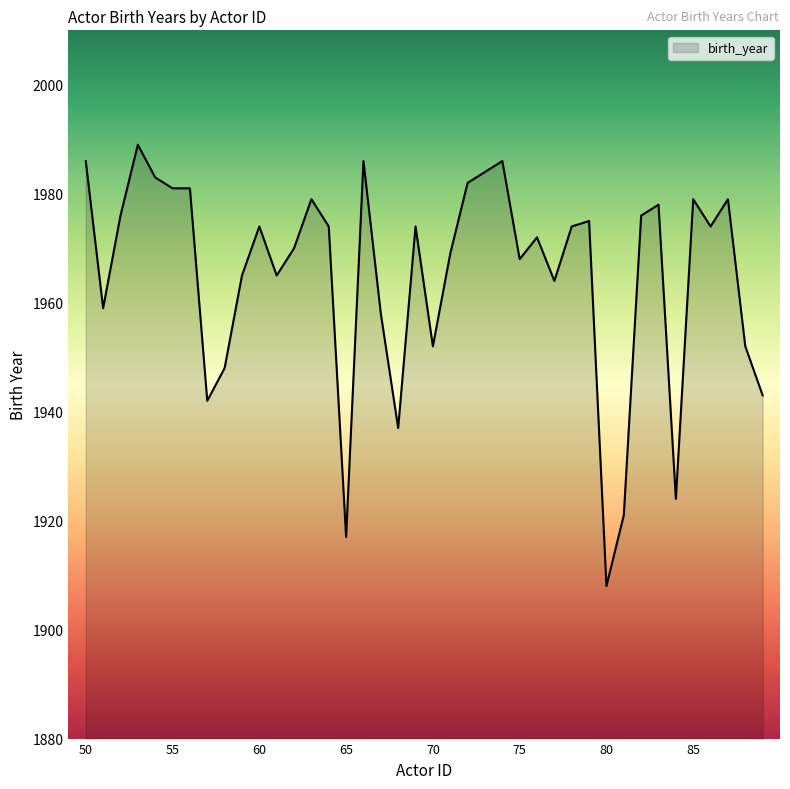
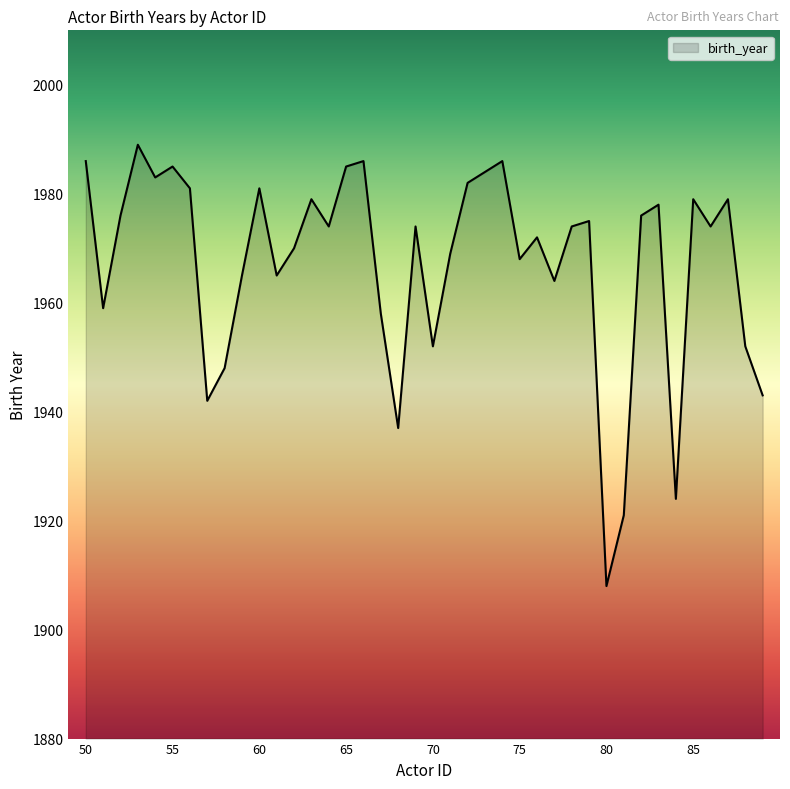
  {
    "50": 1986,
-   "55": 1981,
-   "60": 1974,
-   "65": 1917,
+   "55": 1985,
+   "60": 1981,
+   "65": 1985,
    "70": 1952,
    "75": 1968,
    "80": 1908,
    "85": 1979
  }
